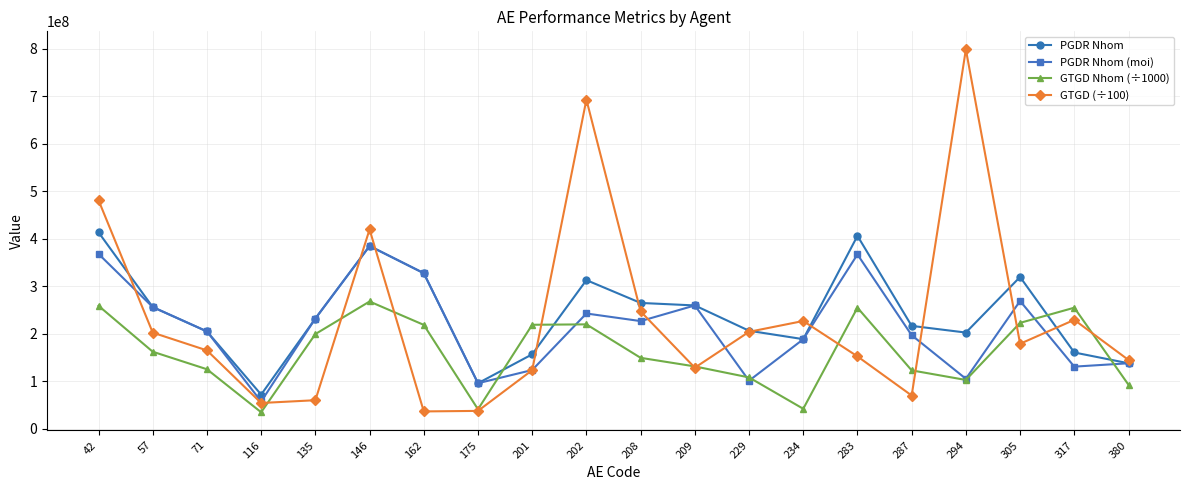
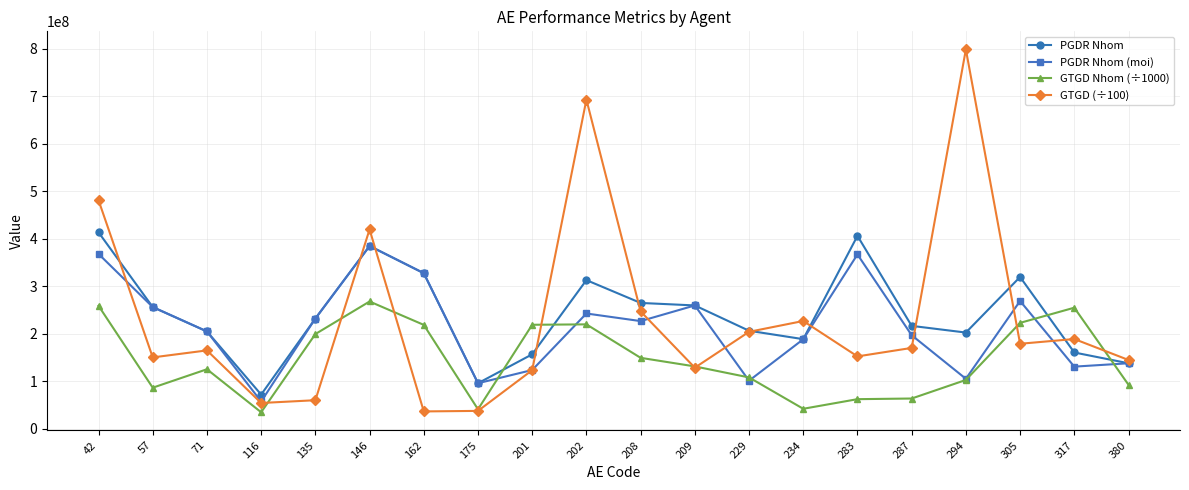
  {
    "GTGD Nhom (÷1000)": {
      "42": 260000000,
-     "57": 160000000,
+     "57": 90000000,
      "71": 130000000,
      "116": 30000000,
      "135": 200000000,
      "146": 270000000,
      "162": 220000000,
      "201": 220000000,
      "202": 220000000,
      "208": 150000000,
      "229": 110000000,
      "234": 40000000,
-     "283": 260000000,
-     "287": 120000000,
+     "283": 60000000,
+     "287": 60000000,
      "305": 220000000,
      "317": 260000000,
      "380": 90000000
    },
    "GTGD (÷100)": {
      "42": 480000000,
-     "57": 200000000,
+     "57": 150000000,
      "71": 170000000,
      "135": 60000000,
      "146": 420000000,
      "162": 40000000,
      "202": 690000000,
      "208": 250000000,
      "234": 230000000,
      "283": 150000000,
-     "287": 70000000,
+     "287": 170000000,
      "294": 800000000,
      "305": 180000000,
-     "317": 230000000,
+     "317": 190000000,
      "380": 150000000
    }
  }
